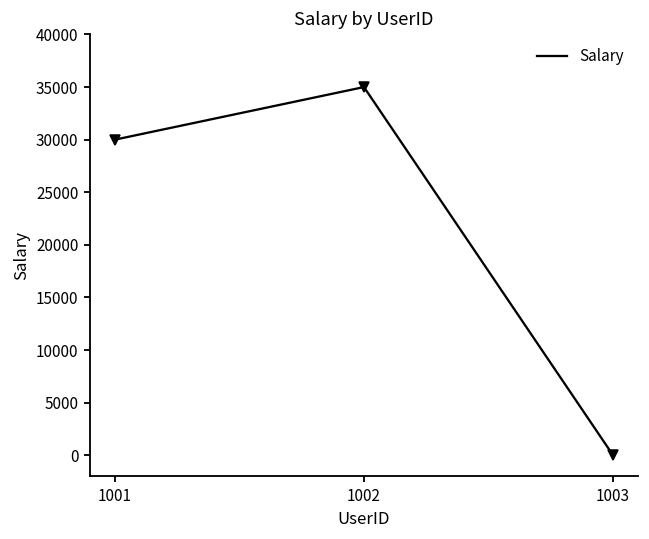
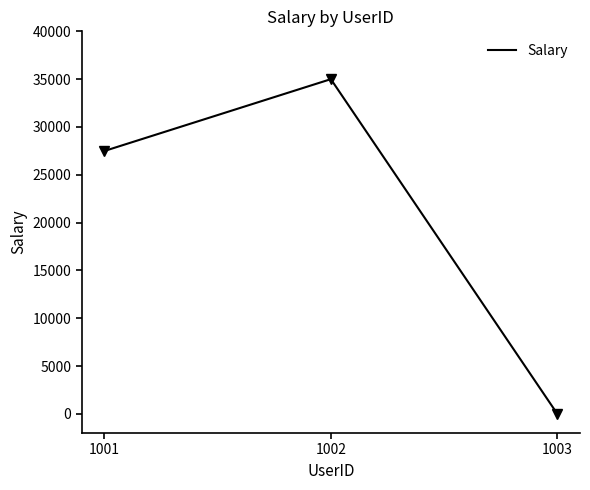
  {
-   "1001": 30000,
+   "1001": 27000,
    "1002": 35000,
    "1003": 0
  }
